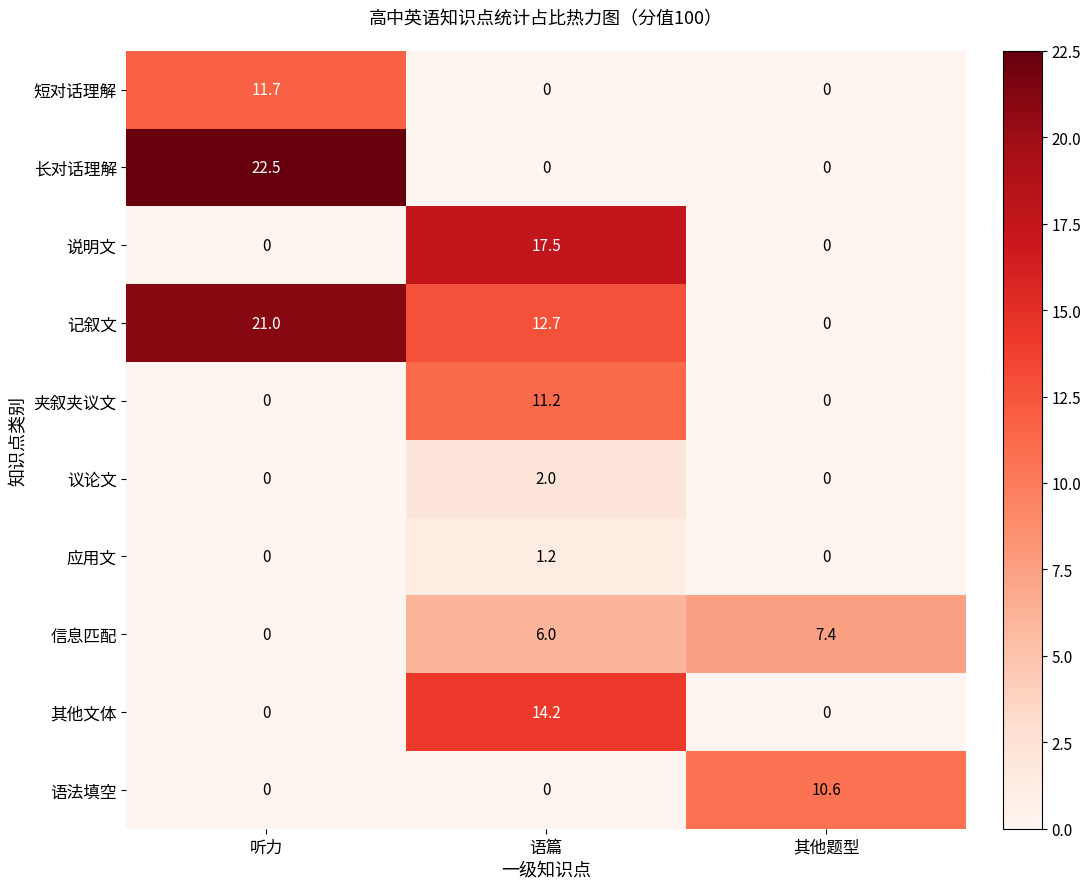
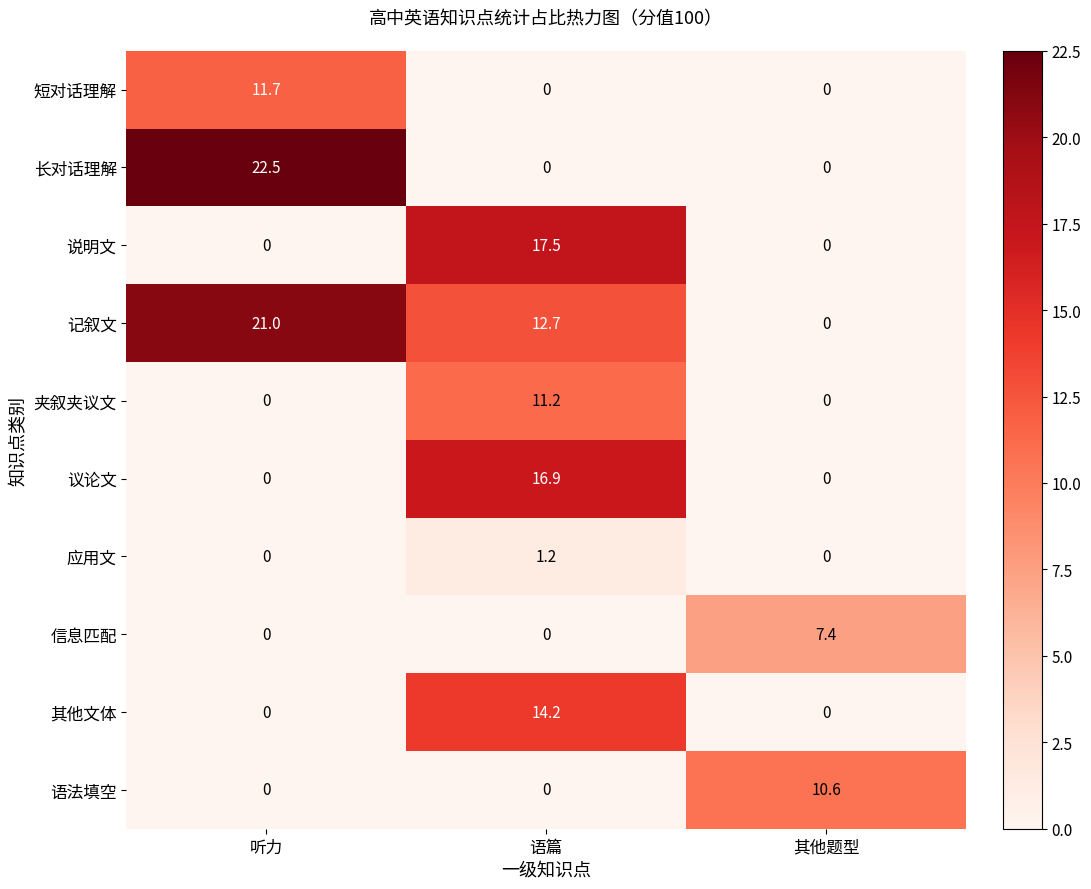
  {
    "短对话理解": {
      "听力": 11.7,
      "语篇": 0,
      "其他题型": 0
    },
    "长对话理解": {
      "听力": 22.5,
      "语篇": 0,
      "其他题型": 0
    },
    "说明文": {
      "听力": 0,
      "语篇": 17.5,
      "其他题型": 0
    },
    "记叙文": {
      "听力": 21.0,
      "语篇": 12.7,
      "其他题型": 0
    },
    "夹叙夹议文": {
      "听力": 0,
      "语篇": 11.2,
      "其他题型": 0
    },
    "议论文": {
      "听力": 0,
-     "语篇": 2.0,
+     "语篇": 16.9,
      "其他题型": 0
    },
    "应用文": {
      "听力": 0,
      "语篇": 1.2,
      "其他题型": 0
    },
    "信息匹配": {
      "听力": 0,
-     "语篇": 6.0,
+     "语篇": 0,
      "其他题型": 7.4
    },
    "其他文体": {
      "听力": 0,
      "语篇": 14.2,
      "其他题型": 0
    },
    "语法填空": {
      "听力": 0,
      "语篇": 0,
      "其他题型": 10.6
    }
  }
